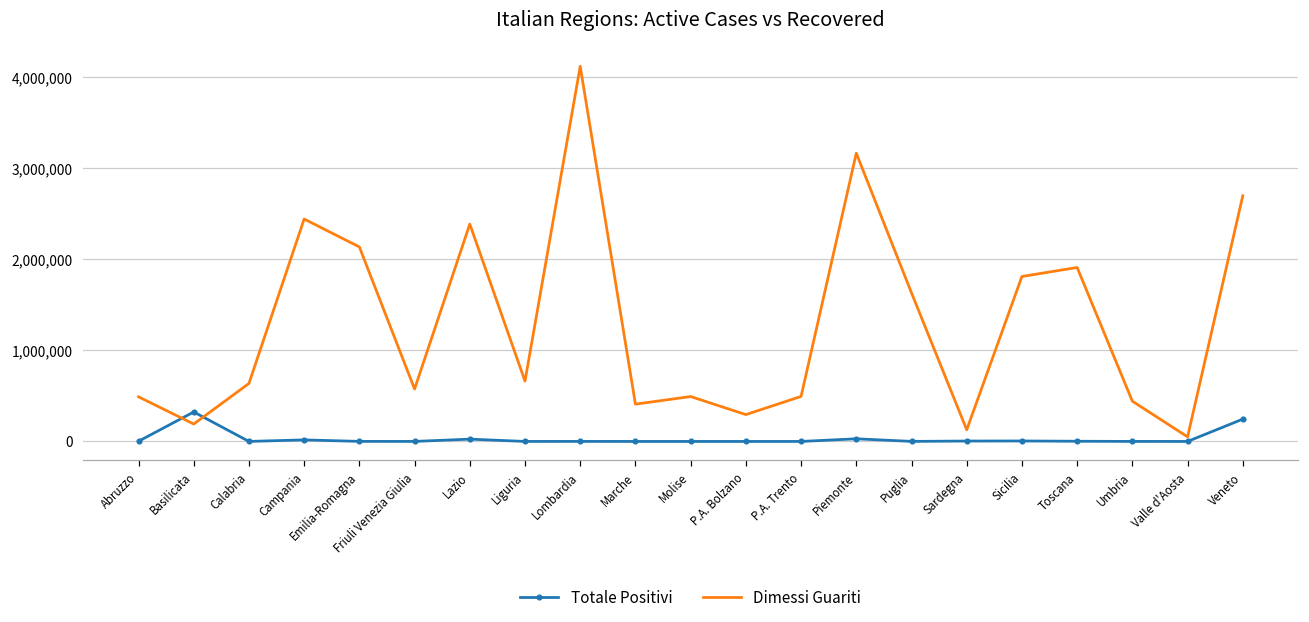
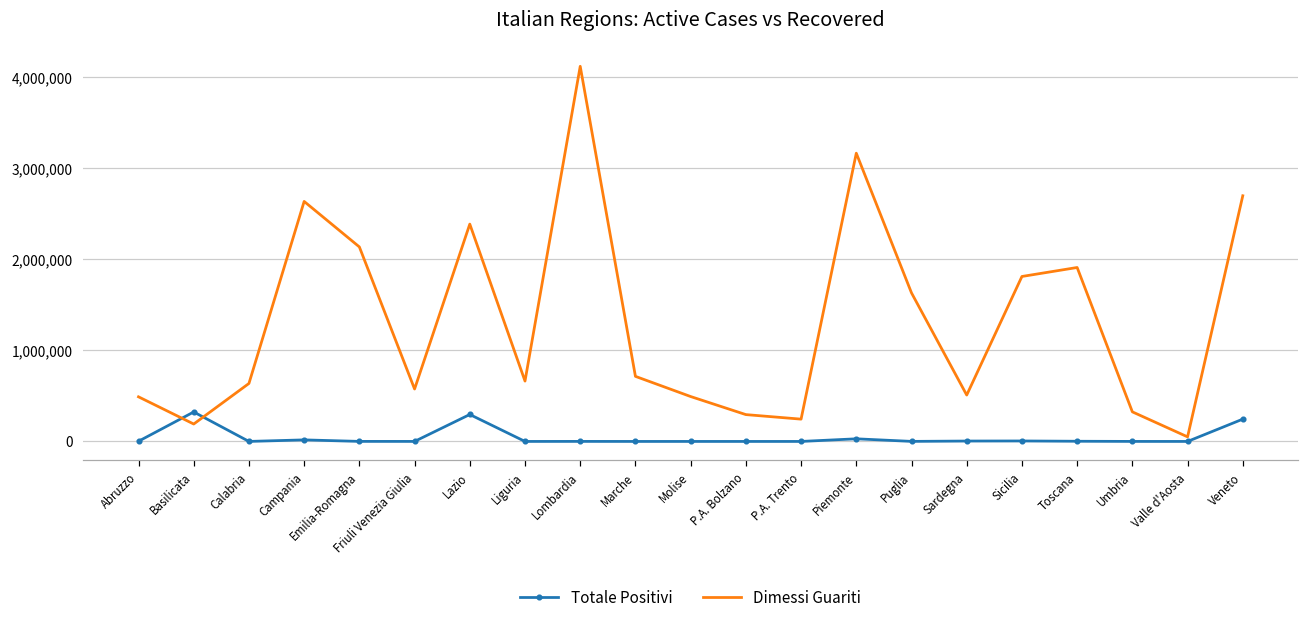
  {
    "Totale Positivi": {
      "Abruzzo": "0",
      "Basilicata": "300,000",
      "Calabria": "0",
      "Campania": "0",
      "Emilia-Romagna": "0",
      "Friuli Venezia Giulia": "0",
-     "Lazio": "0",
+     "Lazio": "300,000",
      "Liguria": "0",
      "Lombardia": "0",
      "Marche": "0",
      "Molise": "0",
      "P.A. Bolzano": "0",
      "P.A. Trento": "0",
      "Piemonte": "0",
      "Puglia": "0",
      "Sardegna": "0",
      "Sicilia": "0",
      "Toscana": "0",
      "Umbria": "0",
      "Valle d'Aosta": "0",
      "Veneto": "200,000"
    },
    "Dimessi Guariti": {
      "Abruzzo": "500,000",
      "Basilicata": "200,000",
      "Calabria": "600,000",
-     "Campania": "2,400,000",
+     "Campania": "2,600,000",
      "Emilia-Romagna": "2,100,000",
      "Friuli Venezia Giulia": "600,000",
      "Lazio": "2,400,000",
      "Liguria": "700,000",
      "Lombardia": "4,100,000",
-     "Marche": "400,000",
+     "Marche": "700,000",
      "Molise": "500,000",
      "P.A. Bolzano": "300,000",
-     "P.A. Trento": "500,000",
+     "P.A. Trento": "200,000",
      "Piemonte": "3,200,000",
      "Puglia": "1,600,000",
-     "Sardegna": "100,000",
+     "Sardegna": "500,000",
      "Sicilia": "1,800,000",
      "Toscana": "1,900,000",
-     "Umbria": "400,000",
+     "Umbria": "300,000",
      "Valle d'Aosta": "100,000",
      "Veneto": "2,700,000"
    }
  }
